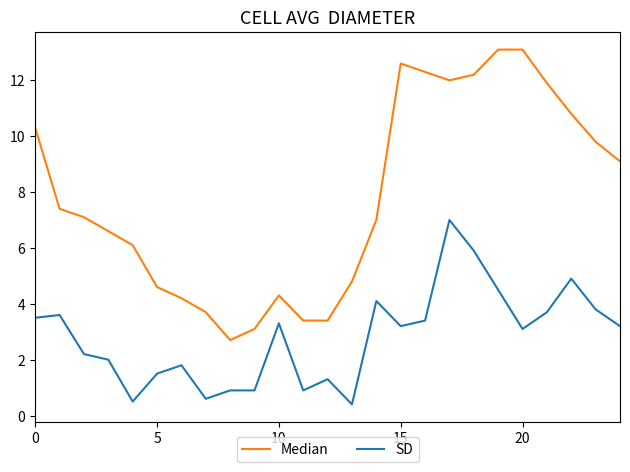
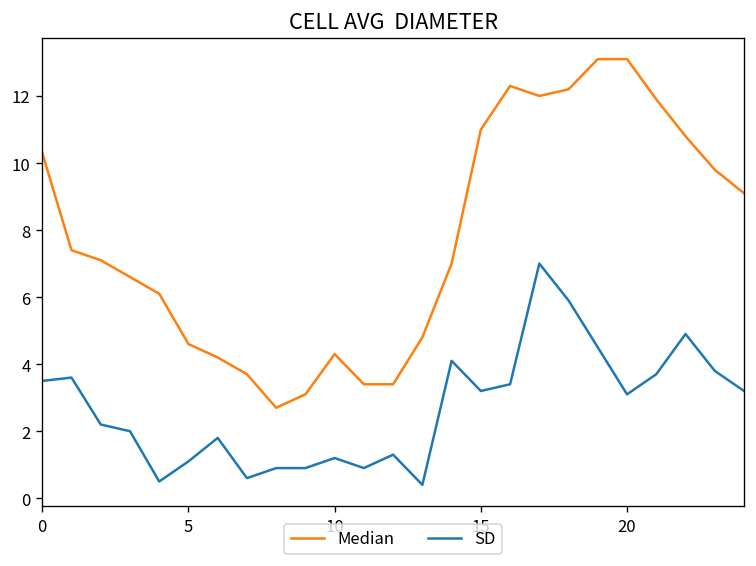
  {
    "Median": {
      "0": 10.3,
      "5": 4.6,
      "10": 4.3,
-     "15": 12.6,
+     "15": 11.0,
      "20": 13.1
    },
    "SD": {
      "0": 3.5,
-     "5": 1.5,
-     "10": 3.3,
+     "5": 1.1,
+     "10": 1.2,
      "15": 3.2,
      "20": 3.1
    }
  }
